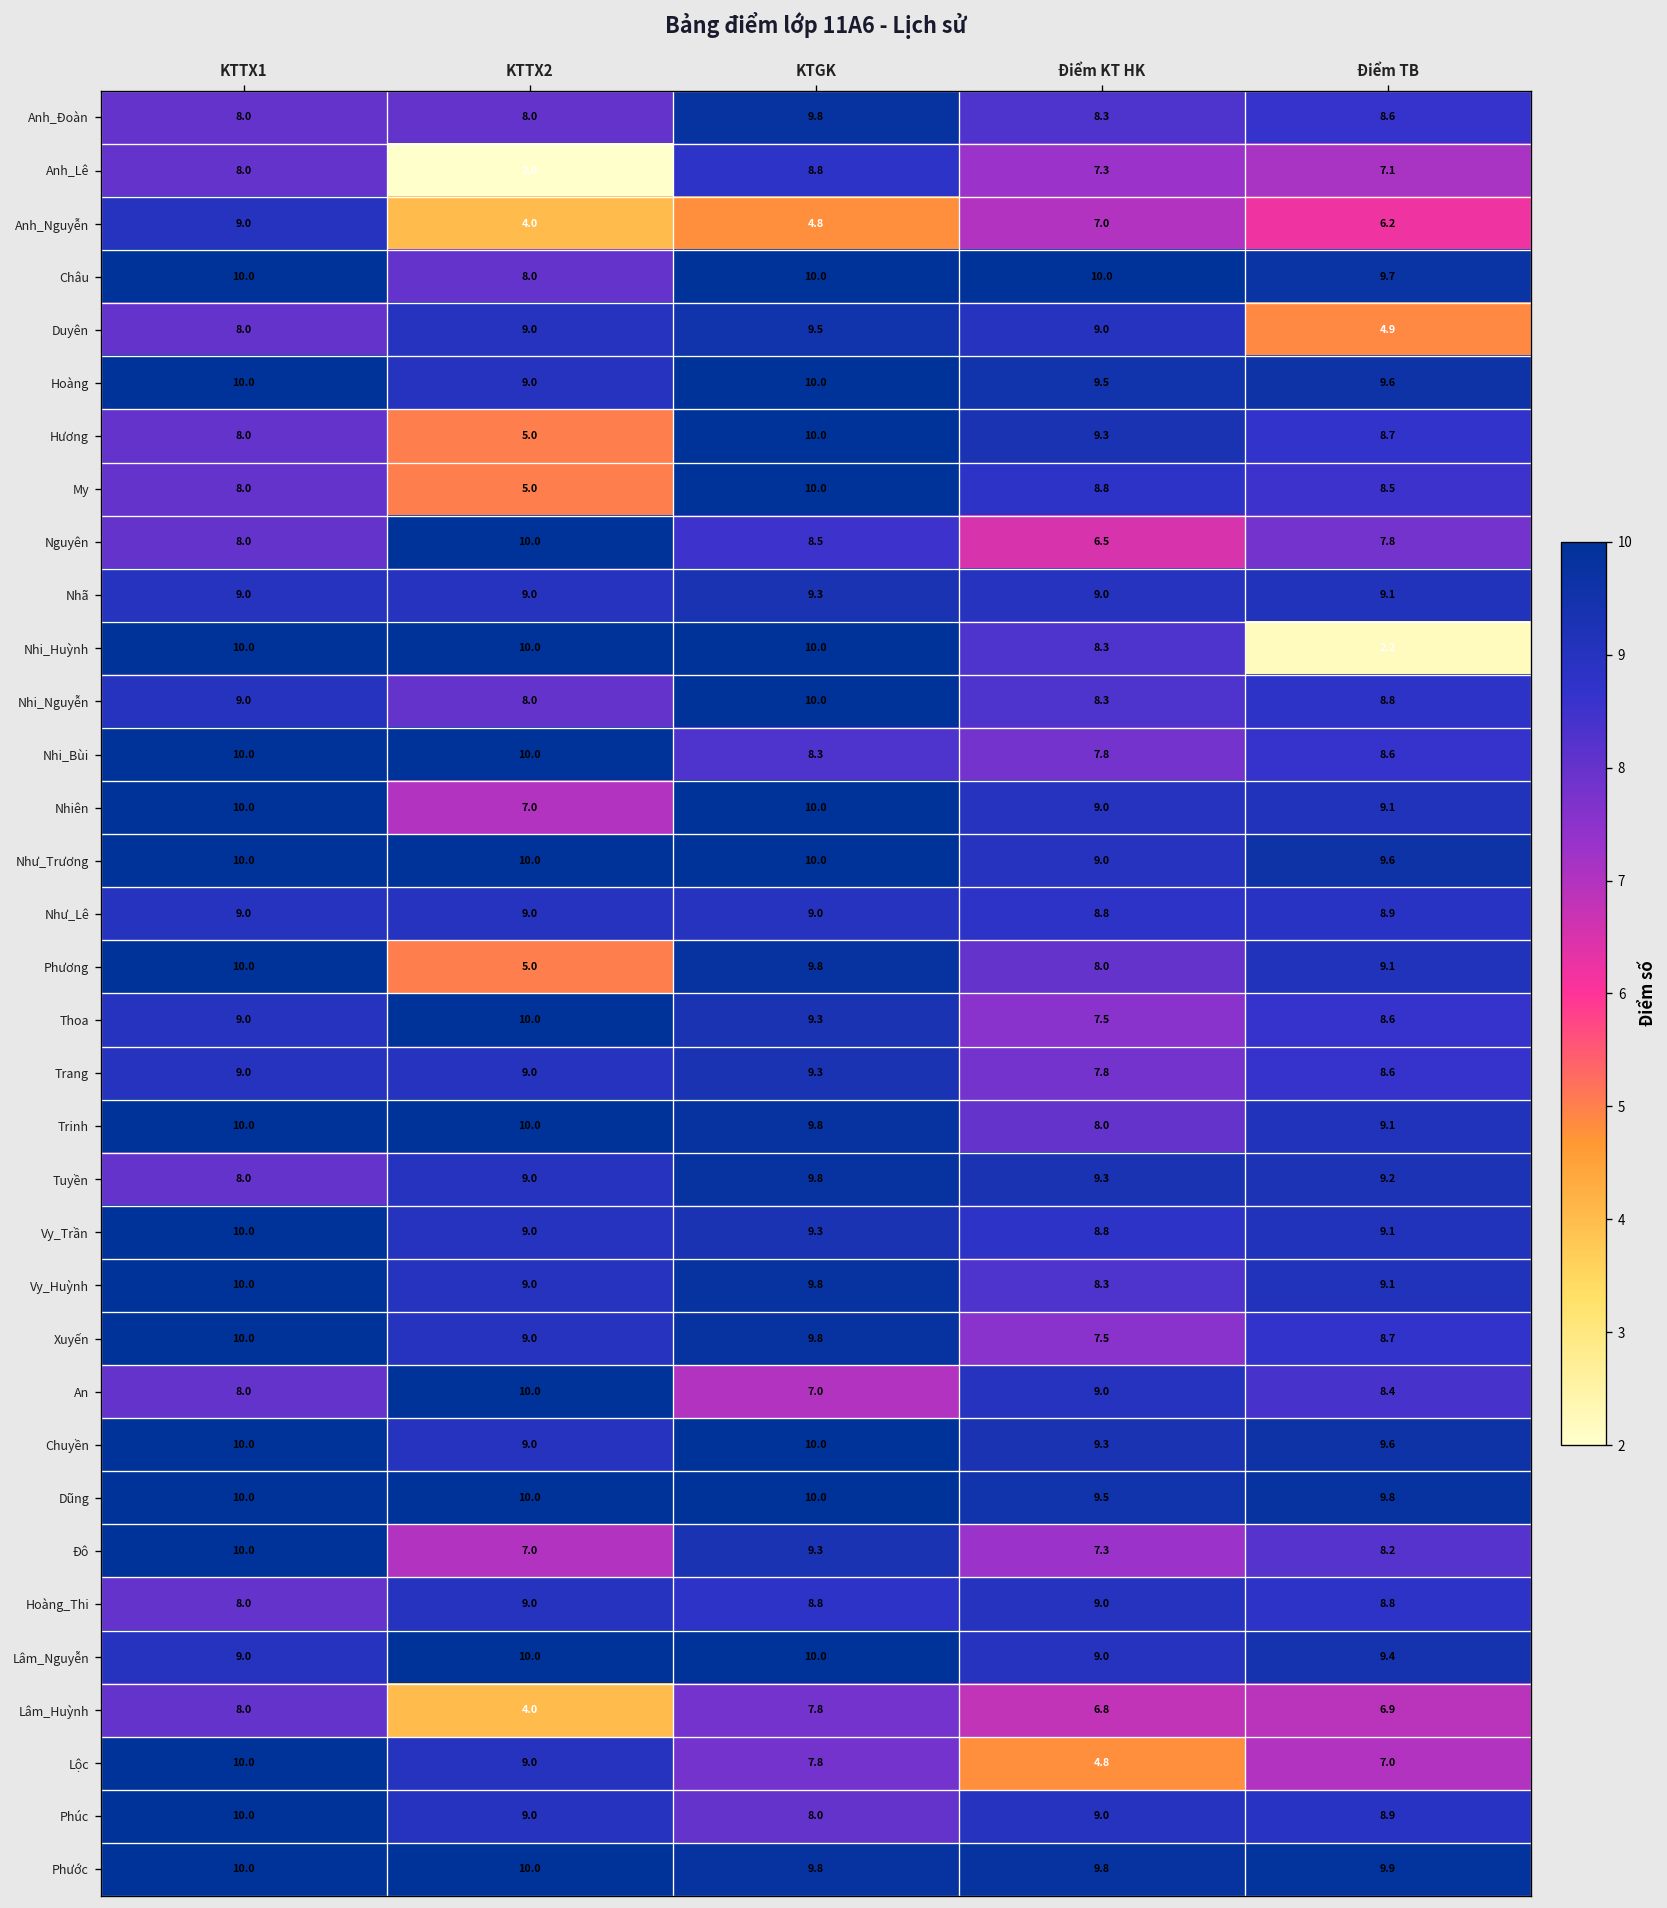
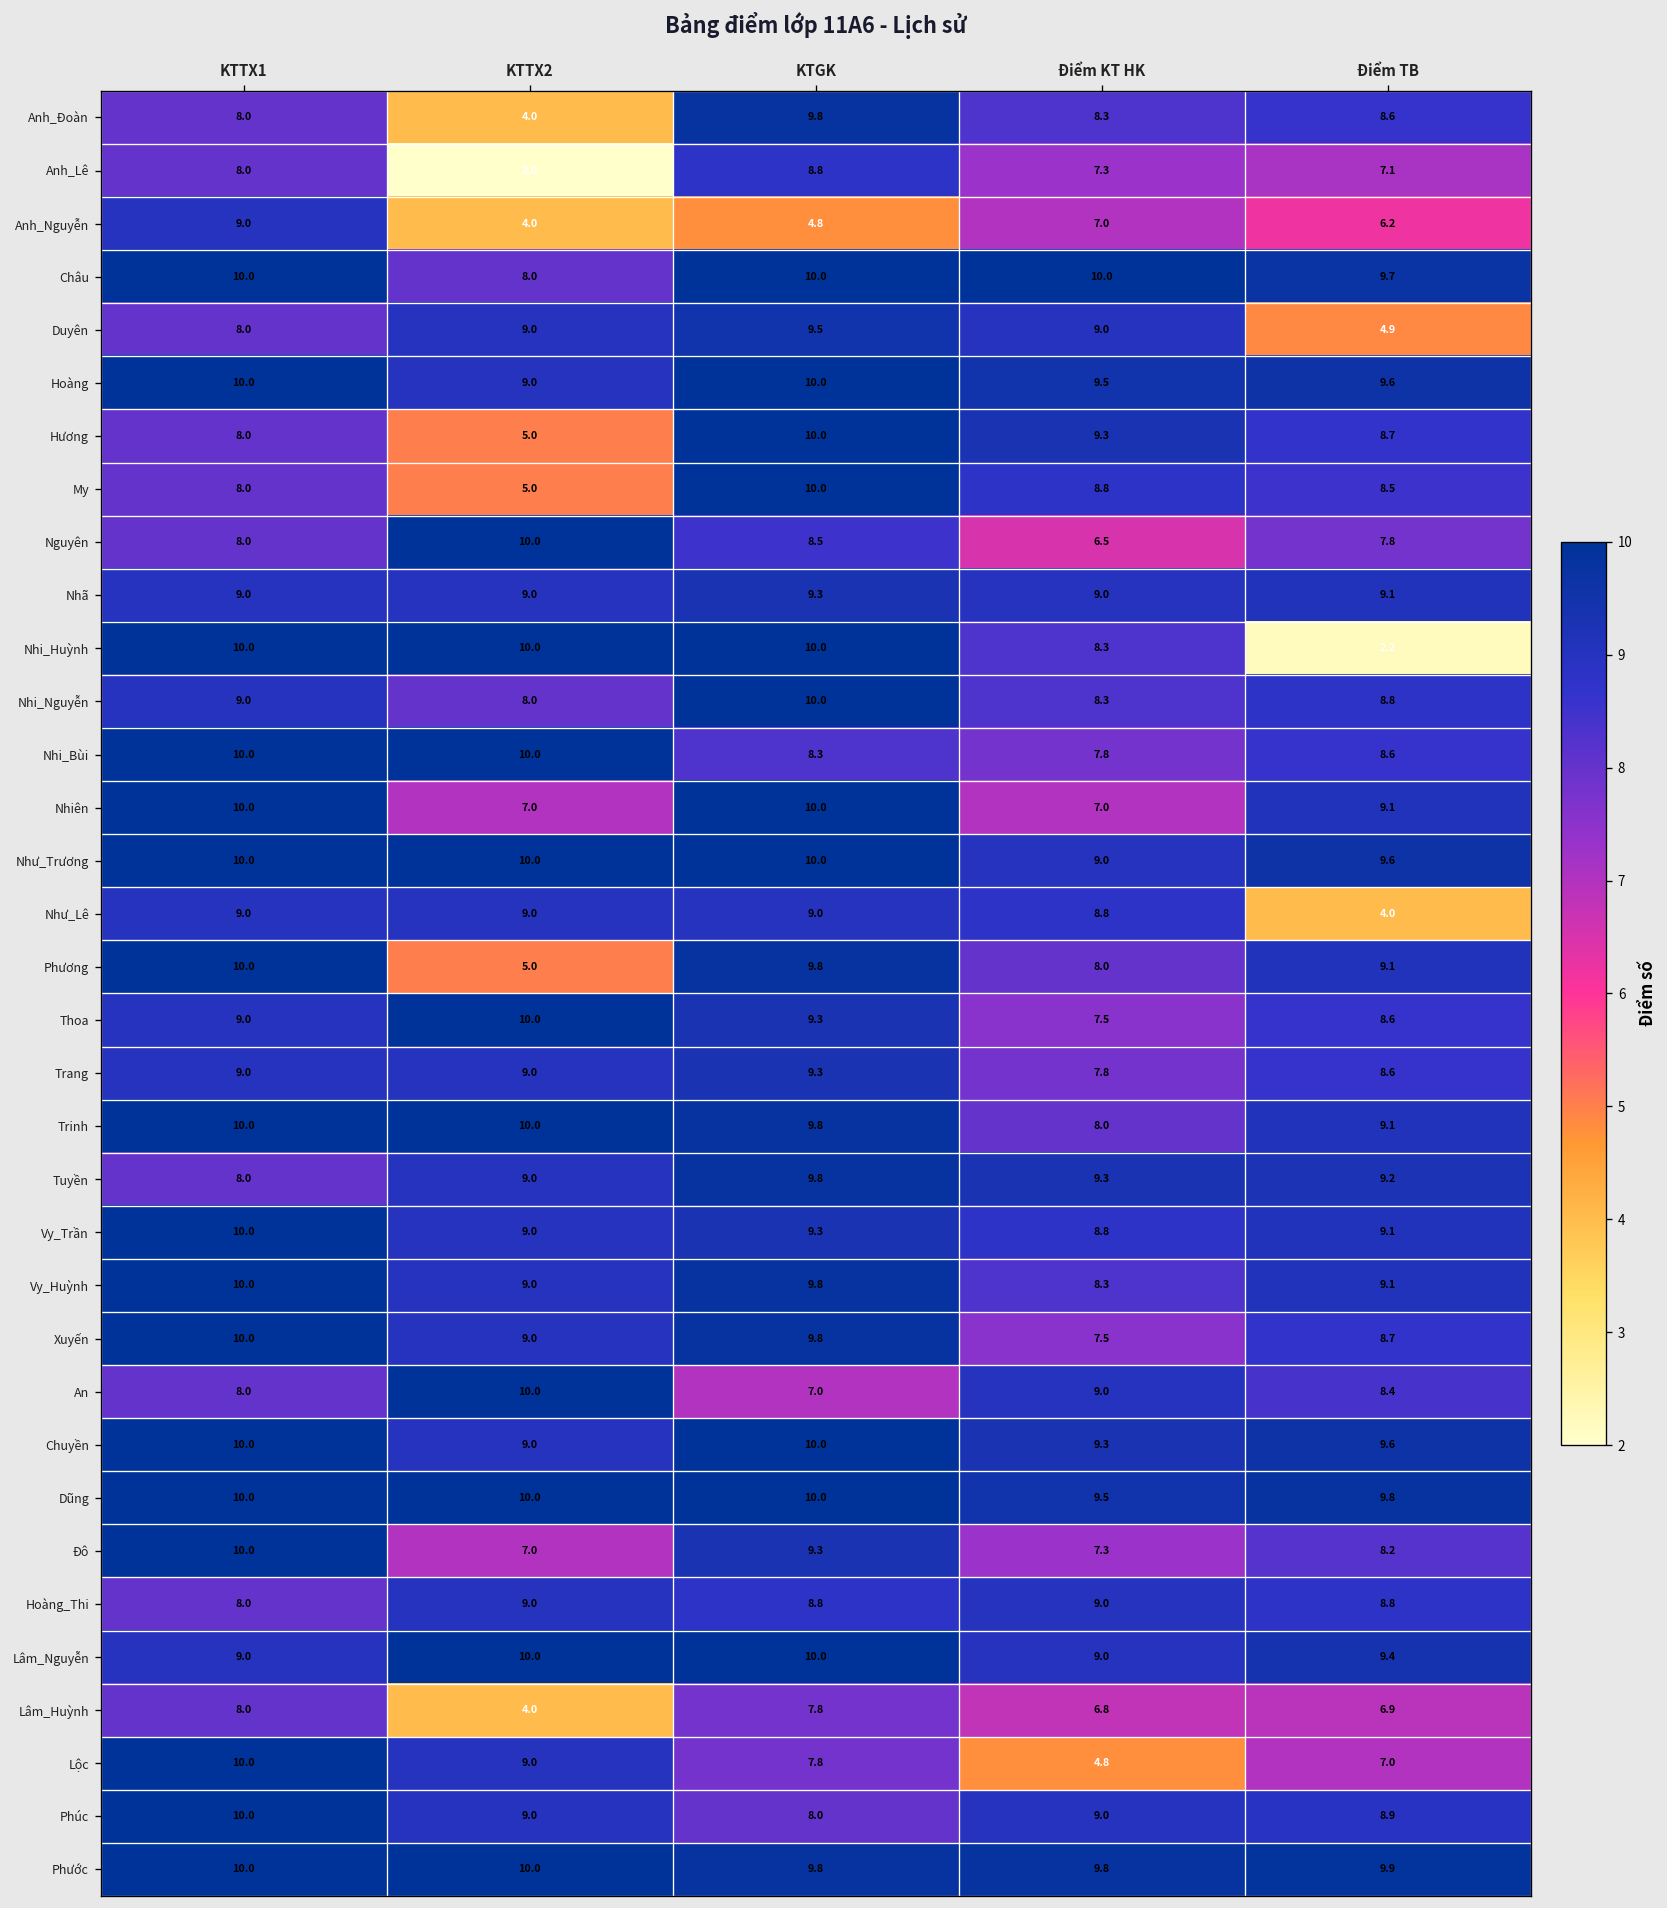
  {
    "Anh_Đoàn": {
      "KTTX1": 8.0,
-     "KTTX2": 8.0,
+     "KTTX2": 4.0,
      "KTGK": 9.8,
      "Điểm KT HK": 8.3,
      "Điểm TB": 8.6
    },
    "Anh_Lê": {
      "KTTX1": 8.0,
      "KTTX2": 2.0,
      "KTGK": 8.8,
      "Điểm KT HK": 7.3,
      "Điểm TB": 7.1
    },
    "Anh_Nguyễn": {
      "KTTX1": 9.0,
      "KTTX2": 4.0,
      "KTGK": 4.8,
      "Điểm KT HK": 7.0,
      "Điểm TB": 6.2
    },
    "Châu": {
      "KTTX1": 10.0,
      "KTTX2": 8.0,
      "KTGK": 10.0,
      "Điểm KT HK": 10.0,
      "Điểm TB": 9.7
    },
    "Duyên": {
      "KTTX1": 8.0,
      "KTTX2": 9.0,
      "KTGK": 9.5,
      "Điểm KT HK": 9.0,
      "Điểm TB": 4.9
    },
    "Hoàng": {
      "KTTX1": 10.0,
      "KTTX2": 9.0,
      "KTGK": 10.0,
      "Điểm KT HK": 9.5,
      "Điểm TB": 9.6
    },
    "Hương": {
      "KTTX1": 8.0,
      "KTTX2": 5.0,
      "KTGK": 10.0,
      "Điểm KT HK": 9.3,
      "Điểm TB": 8.7
    },
    "My": {
      "KTTX1": 8.0,
      "KTTX2": 5.0,
      "KTGK": 10.0,
      "Điểm KT HK": 8.8,
      "Điểm TB": 8.5
    },
    "Nguyên": {
      "KTTX1": 8.0,
      "KTTX2": 10.0,
      "KTGK": 8.5,
      "Điểm KT HK": 6.5,
      "Điểm TB": 7.8
    },
    "Nhã": {
      "KTTX1": 9.0,
      "KTTX2": 9.0,
      "KTGK": 9.3,
      "Điểm KT HK": 9.0,
      "Điểm TB": 9.1
    },
    "Nhi_Huỳnh": {
      "KTTX1": 10.0,
      "KTTX2": 10.0,
      "KTGK": 10.0,
      "Điểm KT HK": 8.3,
      "Điểm TB": 2.2
    },
    "Nhi_Nguyễn": {
      "KTTX1": 9.0,
      "KTTX2": 8.0,
      "KTGK": 10.0,
      "Điểm KT HK": 8.3,
      "Điểm TB": 8.8
    },
    "Nhi_Bùi": {
      "KTTX1": 10.0,
      "KTTX2": 10.0,
      "KTGK": 8.3,
      "Điểm KT HK": 7.8,
      "Điểm TB": 8.6
    },
    "Nhiên": {
      "KTTX1": 10.0,
      "KTTX2": 7.0,
      "KTGK": 10.0,
-     "Điểm KT HK": 9.0,
+     "Điểm KT HK": 7.0,
      "Điểm TB": 9.1
    },
    "Như_Trương": {
      "KTTX1": 10.0,
      "KTTX2": 10.0,
      "KTGK": 10.0,
      "Điểm KT HK": 9.0,
      "Điểm TB": 9.6
    },
    "Như_Lê": {
      "KTTX1": 9.0,
      "KTTX2": 9.0,
      "KTGK": 9.0,
      "Điểm KT HK": 8.8,
-     "Điểm TB": 8.9
+     "Điểm TB": 4.0
    },
    "Phương": {
      "KTTX1": 10.0,
      "KTTX2": 5.0,
      "KTGK": 9.8,
      "Điểm KT HK": 8.0,
      "Điểm TB": 9.1
    },
    "Thoa": {
      "KTTX1": 9.0,
      "KTTX2": 10.0,
      "KTGK": 9.3,
      "Điểm KT HK": 7.5,
      "Điểm TB": 8.6
    },
    "Trang": {
      "KTTX1": 9.0,
      "KTTX2": 9.0,
      "KTGK": 9.3,
      "Điểm KT HK": 7.8,
      "Điểm TB": 8.6
    },
    "Trinh": {
      "KTTX1": 10.0,
      "KTTX2": 10.0,
      "KTGK": 9.8,
      "Điểm KT HK": 8.0,
      "Điểm TB": 9.1
    },
    "Tuyền": {
      "KTTX1": 8.0,
      "KTTX2": 9.0,
      "KTGK": 9.8,
      "Điểm KT HK": 9.3,
      "Điểm TB": 9.2
    },
    "Vy_Trần": {
      "KTTX1": 10.0,
      "KTTX2": 9.0,
      "KTGK": 9.3,
      "Điểm KT HK": 8.8,
      "Điểm TB": 9.1
    },
    "Vy_Huỳnh": {
      "KTTX1": 10.0,
      "KTTX2": 9.0,
      "KTGK": 9.8,
      "Điểm KT HK": 8.3,
      "Điểm TB": 9.1
    },
    "Xuyến": {
      "KTTX1": 10.0,
      "KTTX2": 9.0,
      "KTGK": 9.8,
      "Điểm KT HK": 7.5,
      "Điểm TB": 8.7
    },
    "An": {
      "KTTX1": 8.0,
      "KTTX2": 10.0,
      "KTGK": 7.0,
      "Điểm KT HK": 9.0,
      "Điểm TB": 8.4
    },
    "Chuyền": {
      "KTTX1": 10.0,
      "KTTX2": 9.0,
      "KTGK": 10.0,
      "Điểm KT HK": 9.3,
      "Điểm TB": 9.6
    },
    "Dũng": {
      "KTTX1": 10.0,
      "KTTX2": 10.0,
      "KTGK": 10.0,
      "Điểm KT HK": 9.5,
      "Điểm TB": 9.8
    },
    "Đô": {
      "KTTX1": 10.0,
      "KTTX2": 7.0,
      "KTGK": 9.3,
      "Điểm KT HK": 7.3,
      "Điểm TB": 8.2
    },
    "Hoàng_Thi": {
      "KTTX1": 8.0,
      "KTTX2": 9.0,
      "KTGK": 8.8,
      "Điểm KT HK": 9.0,
      "Điểm TB": 8.8
    },
    "Lâm_Nguyễn": {
      "KTTX1": 9.0,
      "KTTX2": 10.0,
      "KTGK": 10.0,
      "Điểm KT HK": 9.0,
      "Điểm TB": 9.4
    },
    "Lâm_Huỳnh": {
      "KTTX1": 8.0,
      "KTTX2": 4.0,
      "KTGK": 7.8,
      "Điểm KT HK": 6.8,
      "Điểm TB": 6.9
    },
    "Lộc": {
      "KTTX1": 10.0,
      "KTTX2": 9.0,
      "KTGK": 7.8,
      "Điểm KT HK": 4.8,
      "Điểm TB": 7.0
    },
    "Phúc": {
      "KTTX1": 10.0,
      "KTTX2": 9.0,
      "KTGK": 8.0,
      "Điểm KT HK": 9.0,
      "Điểm TB": 8.9
    },
    "Phước": {
      "KTTX1": 10.0,
      "KTTX2": 10.0,
      "KTGK": 9.8,
      "Điểm KT HK": 9.8,
      "Điểm TB": 9.9
    }
  }
